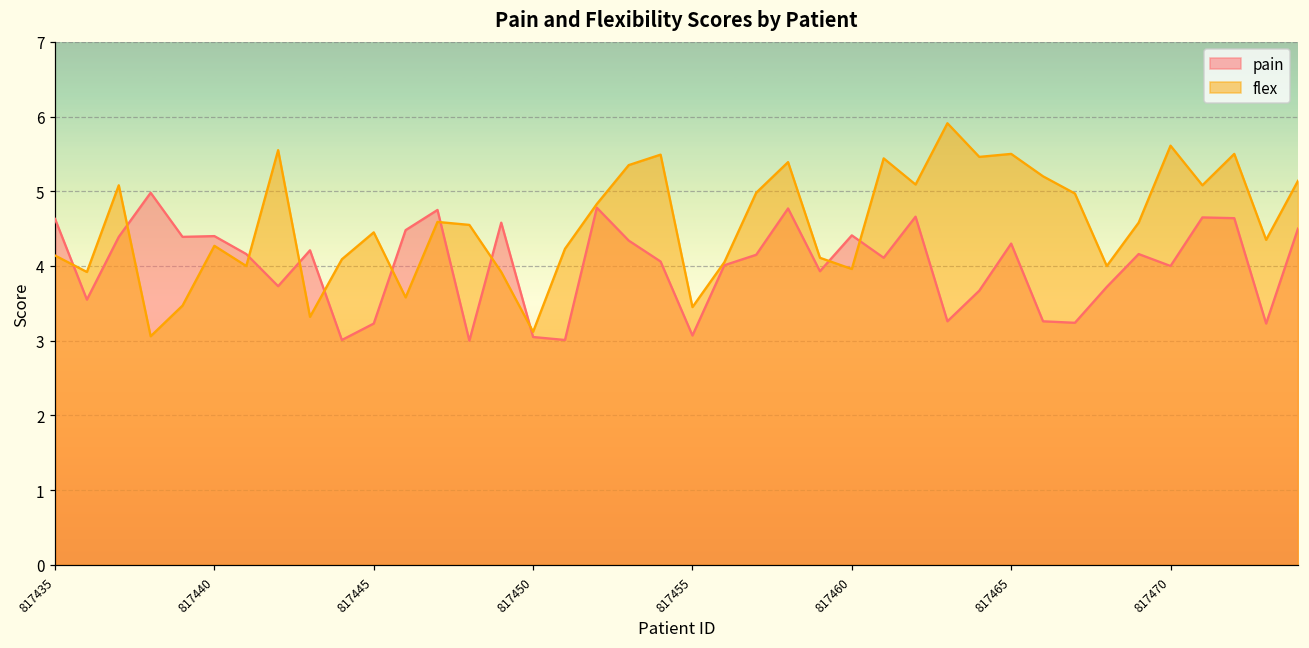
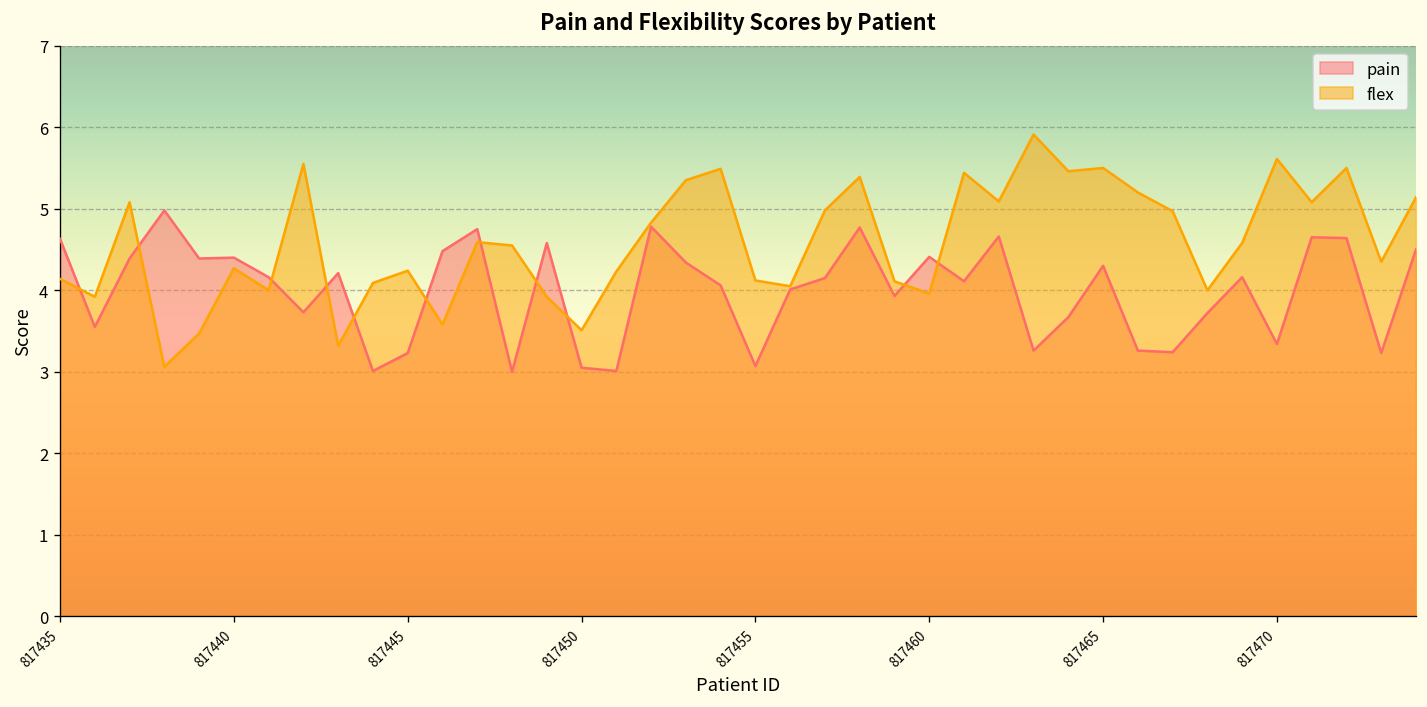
  {
    "pain": {
      "817435": 4.6,
      "817440": 4.4,
      "817445": 3.2,
      "817450": 3.1,
      "817455": 3.1,
      "817460": 4.4,
      "817465": 4.3,
-     "817470": 4.0
+     "817470": 3.3
    },
    "flex": {
      "817435": 4.1,
      "817440": 4.3,
-     "817445": 4.5,
-     "817450": 3.1,
-     "817455": 3.5,
+     "817445": 4.2,
+     "817450": 3.5,
+     "817455": 4.1,
      "817460": 4.0,
      "817465": 5.5,
      "817470": 5.6
    }
  }
